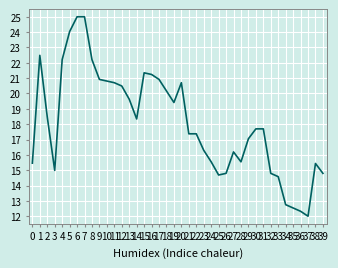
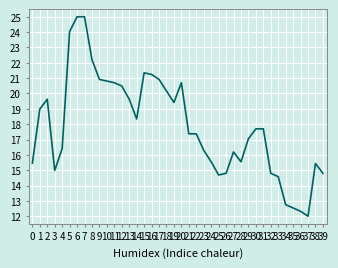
  {
    "0": 15.5,
-   "1": 22.5,
-   "2": 18.5,
+   "1": 19.0,
+   "2": 19.6,
    "3": 15.0,
-   "4": 22.2,
+   "4": 16.4,
    "5": 24.0,
    "6": 25.0,
    "7": 25.0,
    "8": 22.2,
    "9": 20.9
  }
